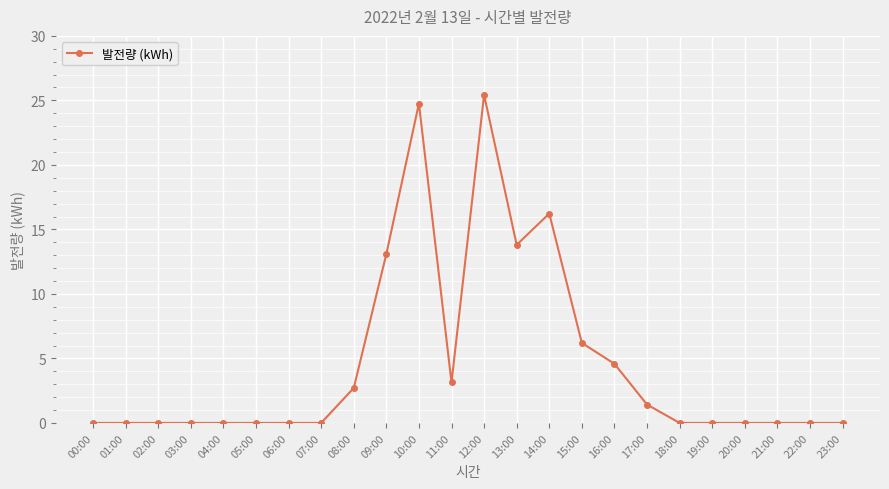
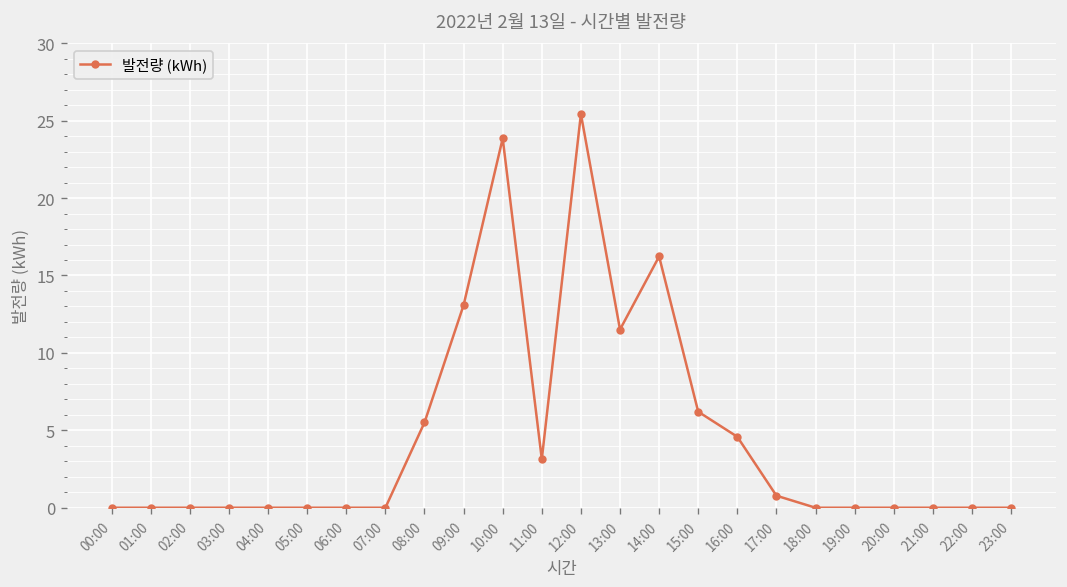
  {
    "00:00": 0.0,
    "01:00": 0.0,
    "02:00": 0.0,
    "03:00": 0.0,
    "04:00": 0.0,
    "05:00": 0.0,
    "06:00": 0.0,
    "07:00": 0.0,
-   "08:00": 2.7,
+   "08:00": 5.5,
    "09:00": 13.1,
-   "10:00": 24.8,
+   "10:00": 23.9,
    "11:00": 3.1,
    "12:00": 25.4,
-   "13:00": 13.8,
+   "13:00": 11.5,
    "14:00": 16.2,
    "15:00": 6.2,
    "16:00": 4.6,
-   "17:00": 1.4,
+   "17:00": 0.8,
    "18:00": 0.0,
    "19:00": 0.0,
    "20:00": 0.0,
    "21:00": 0.0,
    "22:00": 0.0,
    "23:00": 0.0
  }
